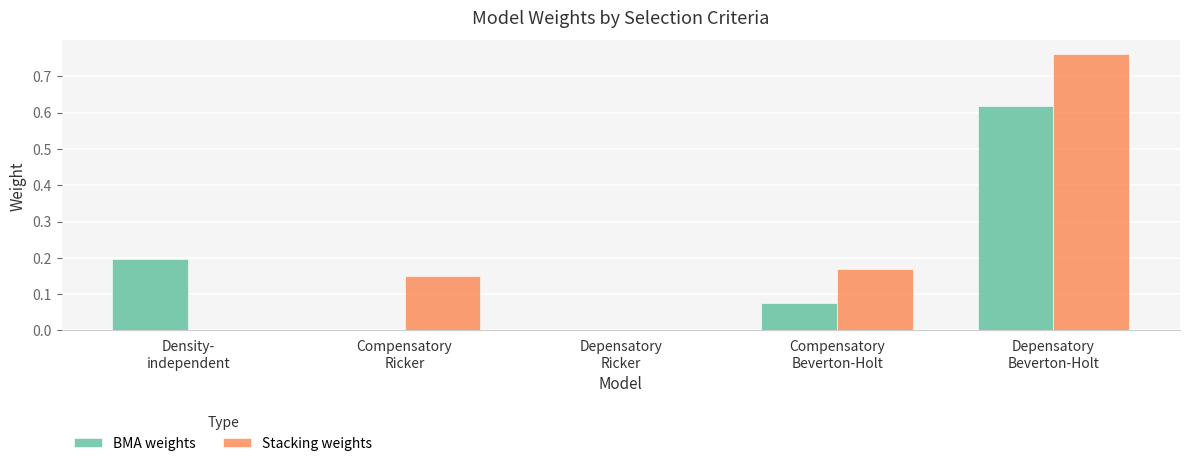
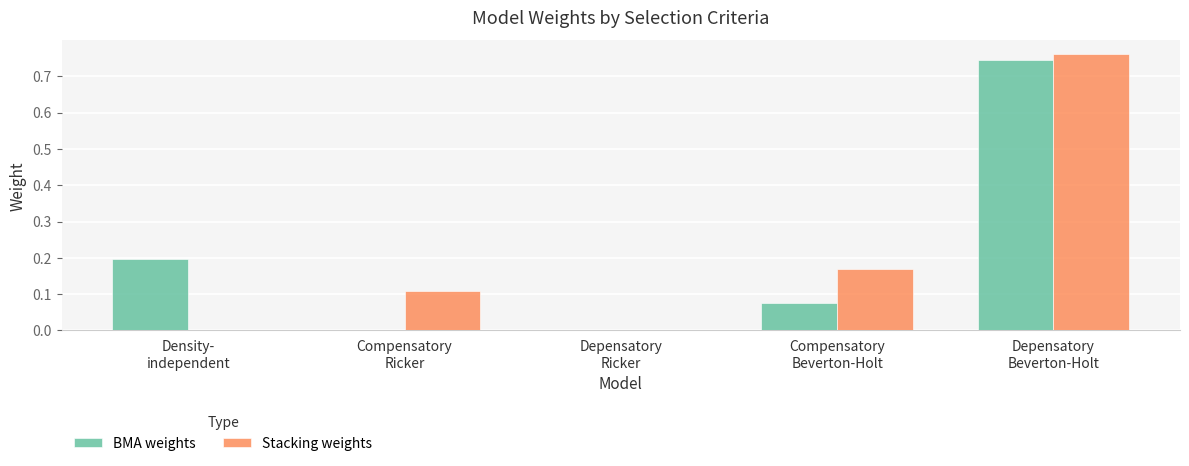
  {
    "BMA weights": {
      "Density- independent": 0.20,
      "Compensatory Ricker": 0.00,
      "Depensatory Ricker": 0.00,
      "Compensatory Beverton-Holt": 0.08,
-     "Depensatory Beverton-Holt": 0.62
+     "Depensatory Beverton-Holt": 0.74
    },
    "Stacking weights": {
      "Density- independent": 0.00,
-     "Compensatory Ricker": 0.15,
+     "Compensatory Ricker": 0.11,
      "Depensatory Ricker": 0.00,
      "Compensatory Beverton-Holt": 0.17,
      "Depensatory Beverton-Holt": 0.76
    }
  }
